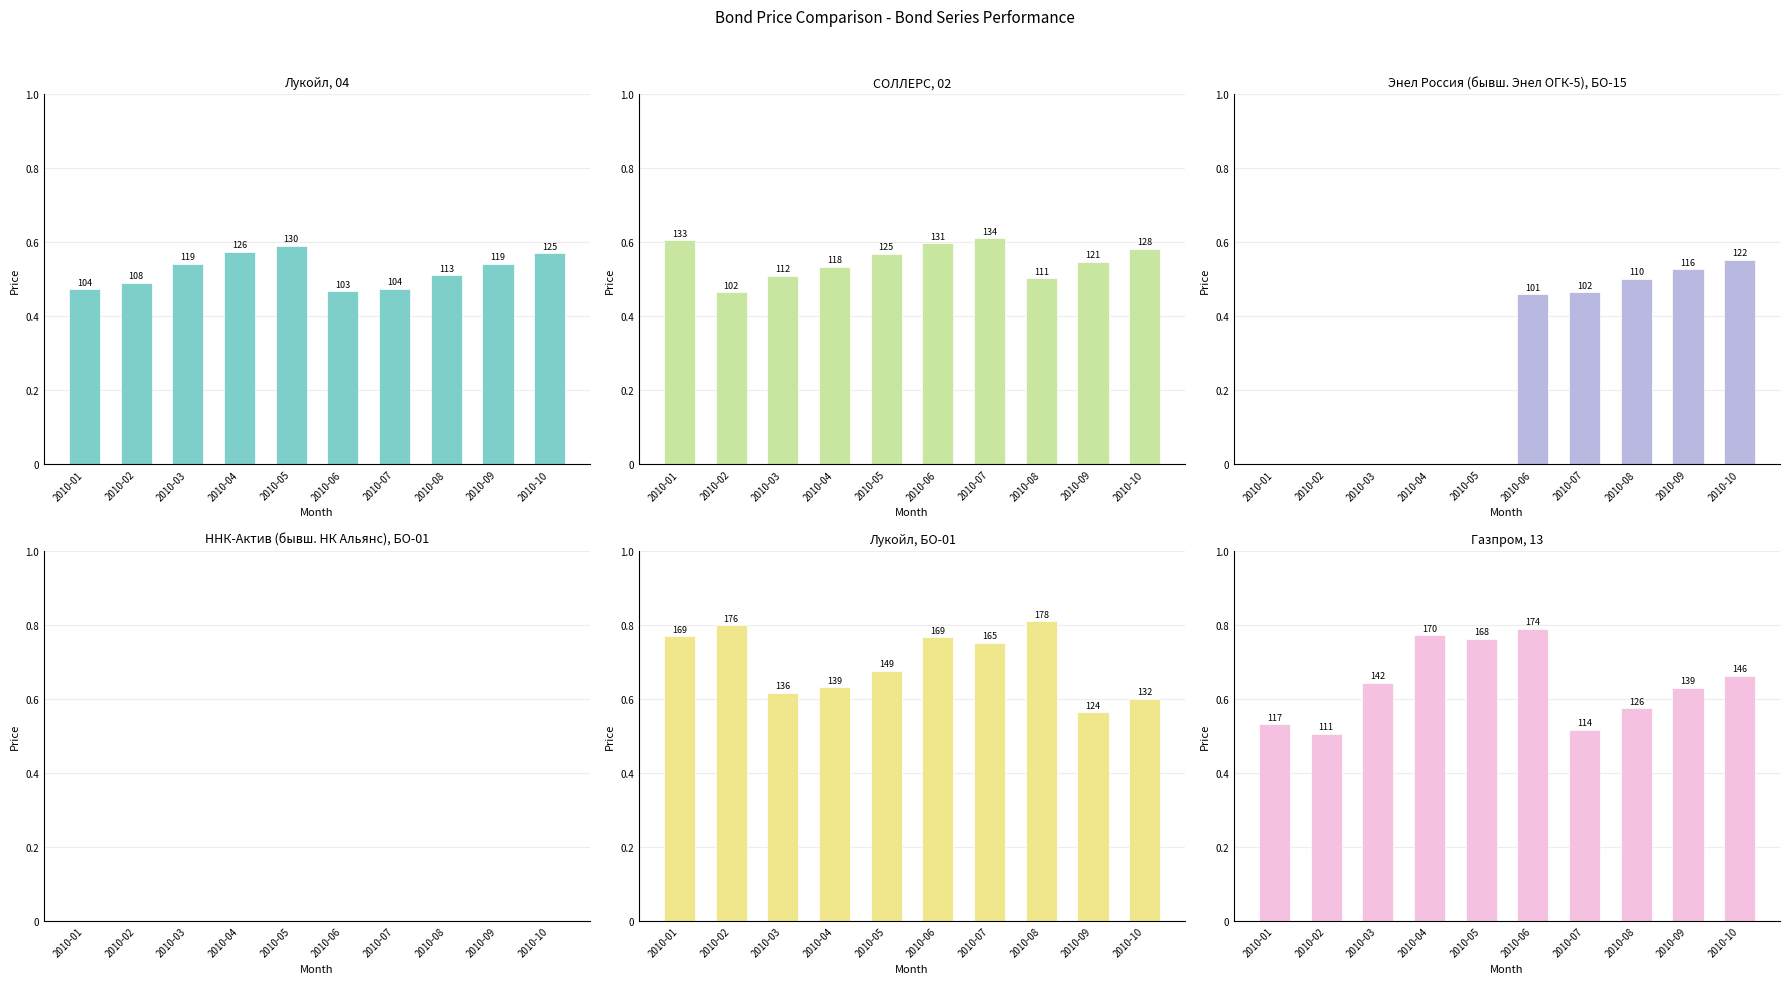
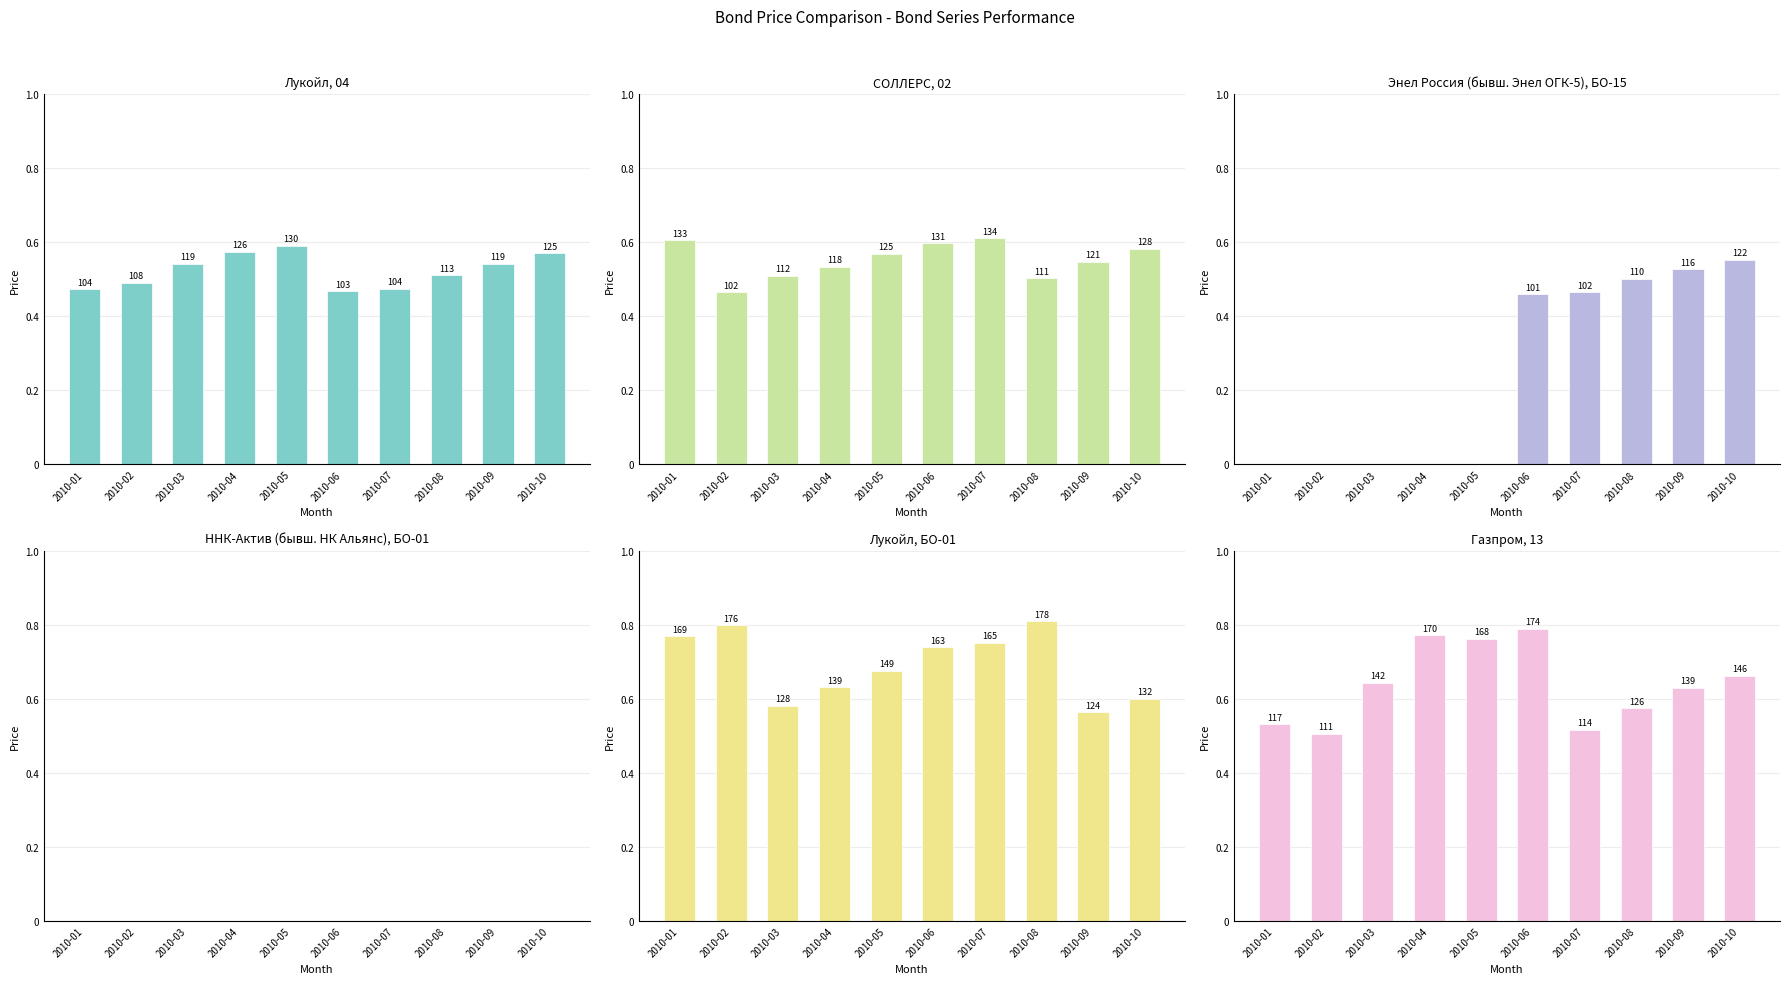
  {
    "Лукойл, 04": {
      "2010-01": 104,
      "2010-02": 108,
      "2010-03": 119,
      "2010-04": 126,
      "2010-05": 130,
      "2010-06": 103,
      "2010-07": 104,
      "2010-08": 113,
      "2010-09": 119,
      "2010-10": 125
    },
    "СОЛЛЕРС, 02": {
      "2010-01": 133,
      "2010-02": 102,
      "2010-03": 112,
      "2010-04": 118,
      "2010-05": 125,
      "2010-06": 131,
      "2010-07": 134,
      "2010-08": 111,
      "2010-09": 121,
      "2010-10": 128
    },
    "Энел Россия (бывш. Энел ОГК-5), БО-15": {
      "2010-06": 101,
      "2010-07": 102,
      "2010-08": 110,
      "2010-09": 116,
      "2010-10": 122
    },
    "ННК-Актив (бывш. НК Альянс), БО-01": {
      "2010-01": 0.00,
      "2010-02": 0.00,
      "2010-03": 0.00,
      "2010-04": 0.00,
      "2010-05": 0.00,
      "2010-06": 0.00,
      "2010-07": 0.00,
      "2010-08": 0.00,
      "2010-09": 0.00,
      "2010-10": 0.00
    },
    "Лукойл, БО-01": {
      "2010-01": 169,
      "2010-02": 176,
-     "2010-03": 136,
+     "2010-03": 128,
      "2010-04": 139,
      "2010-05": 149,
-     "2010-06": 169,
+     "2010-06": 163,
      "2010-07": 165,
      "2010-08": 178,
      "2010-09": 124,
      "2010-10": 132
    },
    "Газпром, 13": {
      "2010-01": 117,
      "2010-02": 111,
      "2010-03": 142,
      "2010-04": 170,
      "2010-05": 168,
      "2010-06": 174,
      "2010-07": 114,
      "2010-08": 126,
      "2010-09": 139,
      "2010-10": 146
    }
  }
